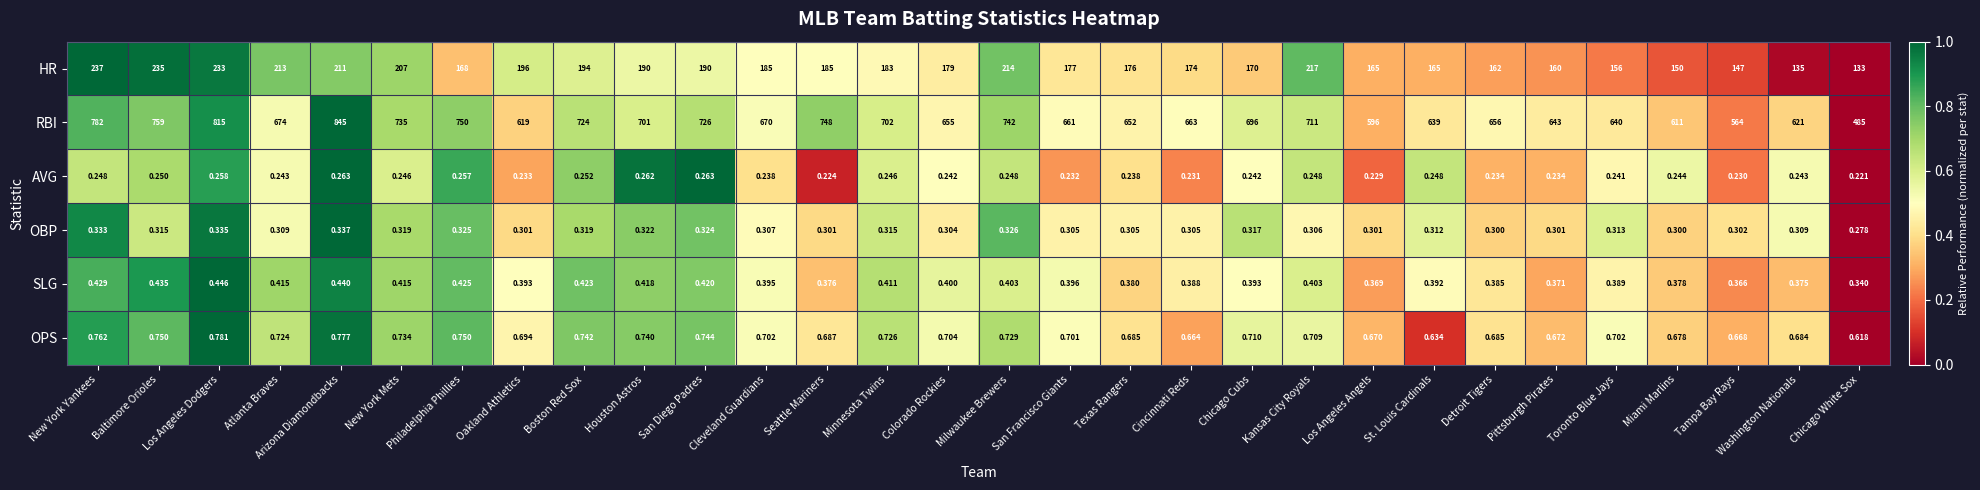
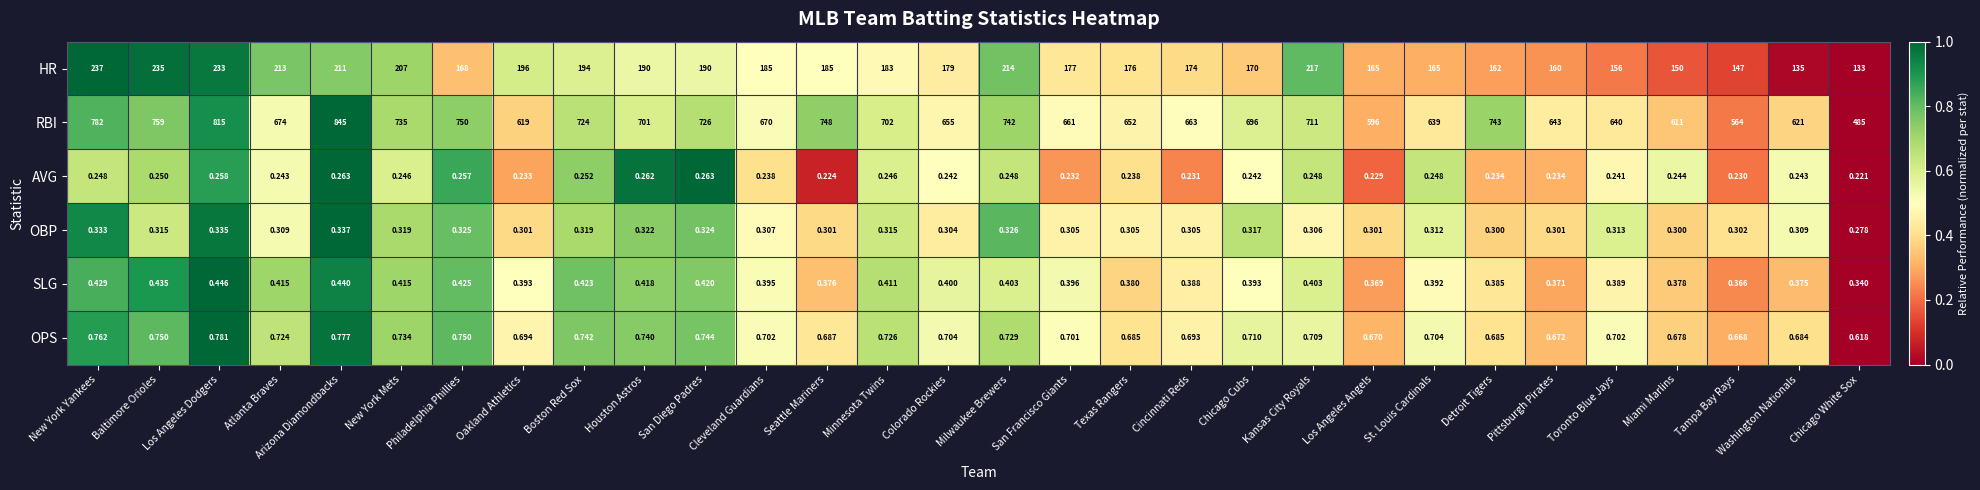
  {
    "HR": {
      "New York Yankees": 237,
      "Baltimore Orioles": 235,
      "Los Angeles Dodgers": 233,
      "Atlanta Braves": 213,
      "Arizona Diamondbacks": 211,
      "New York Mets": 207,
      "Philadelphia Phillies": 168,
      "Oakland Athletics": 196,
      "Boston Red Sox": 194,
      "Houston Astros": 190,
      "San Diego Padres": 190,
      "Cleveland Guardians": 185,
      "Seattle Mariners": 185,
      "Minnesota Twins": 183,
      "Colorado Rockies": 179,
      "Milwaukee Brewers": 214,
      "San Francisco Giants": 177,
      "Texas Rangers": 176,
      "Cincinnati Reds": 174,
      "Chicago Cubs": 170,
      "Kansas City Royals": 217,
      "Los Angeles Angels": 165,
      "St. Louis Cardinals": 165,
      "Detroit Tigers": 162,
      "Pittsburgh Pirates": 160,
      "Toronto Blue Jays": 156,
      "Miami Marlins": 150,
      "Tampa Bay Rays": 147,
      "Washington Nationals": 135,
      "Chicago White Sox": 133
    },
    "RBI": {
      "New York Yankees": 782,
      "Baltimore Orioles": 759,
      "Los Angeles Dodgers": 815,
      "Atlanta Braves": 674,
      "Arizona Diamondbacks": 845,
      "New York Mets": 735,
      "Philadelphia Phillies": 750,
      "Oakland Athletics": 619,
      "Boston Red Sox": 724,
      "Houston Astros": 701,
      "San Diego Padres": 726,
      "Cleveland Guardians": 670,
      "Seattle Mariners": 748,
      "Minnesota Twins": 702,
      "Colorado Rockies": 655,
      "Milwaukee Brewers": 742,
      "San Francisco Giants": 661,
      "Texas Rangers": 652,
      "Cincinnati Reds": 663,
      "Chicago Cubs": 696,
      "Kansas City Royals": 711,
      "Los Angeles Angels": 596,
      "St. Louis Cardinals": 639,
-     "Detroit Tigers": 656,
+     "Detroit Tigers": 743,
      "Pittsburgh Pirates": 643,
      "Toronto Blue Jays": 640,
      "Miami Marlins": 611,
      "Tampa Bay Rays": 564,
      "Washington Nationals": 621,
      "Chicago White Sox": 485
    },
    "AVG": {
      "New York Yankees": 0.248,
      "Baltimore Orioles": 0.250,
      "Los Angeles Dodgers": 0.258,
      "Atlanta Braves": 0.243,
      "Arizona Diamondbacks": 0.263,
      "New York Mets": 0.246,
      "Philadelphia Phillies": 0.257,
      "Oakland Athletics": 0.233,
      "Boston Red Sox": 0.252,
      "Houston Astros": 0.262,
      "San Diego Padres": 0.263,
      "Cleveland Guardians": 0.238,
      "Seattle Mariners": 0.224,
      "Minnesota Twins": 0.246,
      "Colorado Rockies": 0.242,
      "Milwaukee Brewers": 0.248,
      "San Francisco Giants": 0.232,
      "Texas Rangers": 0.238,
      "Cincinnati Reds": 0.231,
      "Chicago Cubs": 0.242,
      "Kansas City Royals": 0.248,
      "Los Angeles Angels": 0.229,
      "St. Louis Cardinals": 0.248,
      "Detroit Tigers": 0.234,
      "Pittsburgh Pirates": 0.234,
      "Toronto Blue Jays": 0.241,
      "Miami Marlins": 0.244,
      "Tampa Bay Rays": 0.230,
      "Washington Nationals": 0.243,
      "Chicago White Sox": 0.221
    },
    "OBP": {
      "New York Yankees": 0.333,
      "Baltimore Orioles": 0.315,
      "Los Angeles Dodgers": 0.335,
      "Atlanta Braves": 0.309,
      "Arizona Diamondbacks": 0.337,
      "New York Mets": 0.319,
      "Philadelphia Phillies": 0.325,
      "Oakland Athletics": 0.301,
      "Boston Red Sox": 0.319,
      "Houston Astros": 0.322,
      "San Diego Padres": 0.324,
      "Cleveland Guardians": 0.307,
      "Seattle Mariners": 0.301,
      "Minnesota Twins": 0.315,
      "Colorado Rockies": 0.304,
      "Milwaukee Brewers": 0.326,
      "San Francisco Giants": 0.305,
      "Texas Rangers": 0.305,
      "Cincinnati Reds": 0.305,
      "Chicago Cubs": 0.317,
      "Kansas City Royals": 0.306,
      "Los Angeles Angels": 0.301,
      "St. Louis Cardinals": 0.312,
      "Detroit Tigers": 0.300,
      "Pittsburgh Pirates": 0.301,
      "Toronto Blue Jays": 0.313,
      "Miami Marlins": 0.300,
      "Tampa Bay Rays": 0.302,
      "Washington Nationals": 0.309,
      "Chicago White Sox": 0.278
    },
    "SLG": {
      "New York Yankees": 0.429,
      "Baltimore Orioles": 0.435,
      "Los Angeles Dodgers": 0.446,
      "Atlanta Braves": 0.415,
      "Arizona Diamondbacks": 0.440,
      "New York Mets": 0.415,
      "Philadelphia Phillies": 0.425,
      "Oakland Athletics": 0.393,
      "Boston Red Sox": 0.423,
      "Houston Astros": 0.418,
      "San Diego Padres": 0.420,
      "Cleveland Guardians": 0.395,
      "Seattle Mariners": 0.376,
      "Minnesota Twins": 0.411,
      "Colorado Rockies": 0.400,
      "Milwaukee Brewers": 0.403,
      "San Francisco Giants": 0.396,
      "Texas Rangers": 0.380,
      "Cincinnati Reds": 0.388,
      "Chicago Cubs": 0.393,
      "Kansas City Royals": 0.403,
      "Los Angeles Angels": 0.369,
      "St. Louis Cardinals": 0.392,
      "Detroit Tigers": 0.385,
      "Pittsburgh Pirates": 0.371,
      "Toronto Blue Jays": 0.389,
      "Miami Marlins": 0.378,
      "Tampa Bay Rays": 0.366,
      "Washington Nationals": 0.375,
      "Chicago White Sox": 0.340
    },
    "OPS": {
      "New York Yankees": 0.762,
      "Baltimore Orioles": 0.750,
      "Los Angeles Dodgers": 0.781,
      "Atlanta Braves": 0.724,
      "Arizona Diamondbacks": 0.777,
      "New York Mets": 0.734,
      "Philadelphia Phillies": 0.750,
      "Oakland Athletics": 0.694,
      "Boston Red Sox": 0.742,
      "Houston Astros": 0.740,
      "San Diego Padres": 0.744,
      "Cleveland Guardians": 0.702,
      "Seattle Mariners": 0.687,
      "Minnesota Twins": 0.726,
      "Colorado Rockies": 0.704,
      "Milwaukee Brewers": 0.729,
      "San Francisco Giants": 0.701,
      "Texas Rangers": 0.685,
-     "Cincinnati Reds": 0.664,
+     "Cincinnati Reds": 0.693,
      "Chicago Cubs": 0.710,
      "Kansas City Royals": 0.709,
      "Los Angeles Angels": 0.670,
-     "St. Louis Cardinals": 0.634,
+     "St. Louis Cardinals": 0.704,
      "Detroit Tigers": 0.685,
      "Pittsburgh Pirates": 0.672,
      "Toronto Blue Jays": 0.702,
      "Miami Marlins": 0.678,
      "Tampa Bay Rays": 0.668,
      "Washington Nationals": 0.684,
      "Chicago White Sox": 0.618
    }
  }
